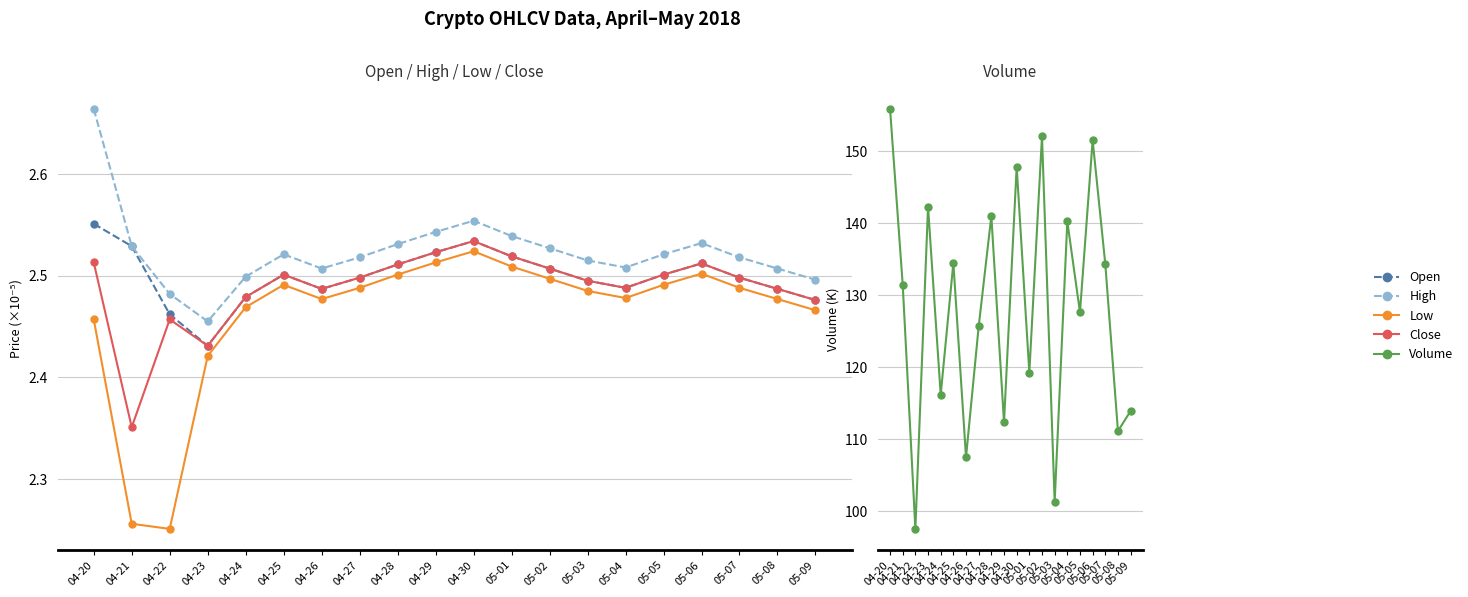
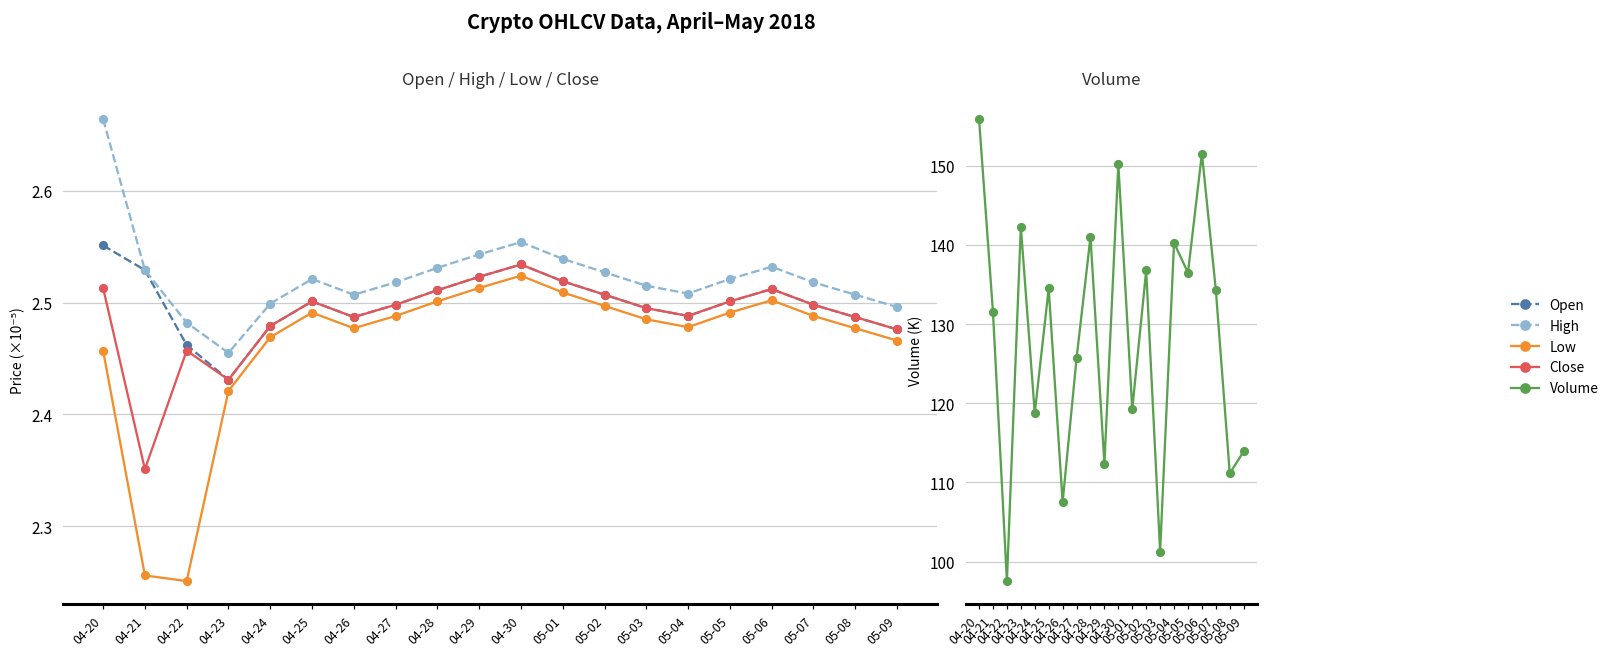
  {
    "Open / High / Low / Close": {
      "Open": {
        "04-20": 2.551,
        "04-22": 2.462
      },
      "High": {
        "04-20": 2.664,
        "04-22": 2.482,
        "04-23": 2.455,
        "04-24": 2.499,
        "04-25": 2.521,
        "04-26": 2.507,
        "04-27": 2.518,
        "04-28": 2.531,
        "04-29": 2.543,
        "04-30": 2.554,
        "05-01": 2.539,
        "05-02": 2.527,
        "05-03": 2.515,
        "05-04": 2.508,
        "05-05": 2.521,
        "05-06": 2.532,
        "05-07": 2.518,
        "05-08": 2.507,
        "05-09": 2.496
      },
      "Low": {
        "04-20": 2.457,
        "04-21": 2.256,
        "04-22": 2.251,
        "04-23": 2.421,
        "04-24": 2.469,
        "04-25": 2.491,
        "04-26": 2.477,
        "04-27": 2.488,
        "04-28": 2.501,
        "04-29": 2.513,
        "04-30": 2.524,
        "05-01": 2.509,
        "05-02": 2.497,
        "05-03": 2.485,
        "05-04": 2.478,
        "05-05": 2.491,
        "05-06": 2.502,
        "05-07": 2.488,
        "05-08": 2.477,
        "05-09": 2.466
      },
      "Close": {
        "04-20": 2.513,
        "04-21": 2.351,
        "04-22": 2.457
      }
    },
    "Volume": {
      "04-20": 156,
      "04-21": 132,
      "04-22": 98,
      "04-23": 142,
-     "04-24": 116,
+     "04-24": 119,
      "04-25": 135,
      "04-26": 107,
      "04-27": 126,
      "04-28": 141,
      "04-29": 112,
-     "04-30": 148,
+     "04-30": 150,
      "05-01": 119,
-     "05-02": 152,
+     "05-02": 137,
      "05-03": 101,
      "05-04": 140,
-     "05-05": 128,
+     "05-05": 137,
      "05-06": 152,
      "05-07": 134,
      "05-08": 111,
      "05-09": 114
    }
  }
